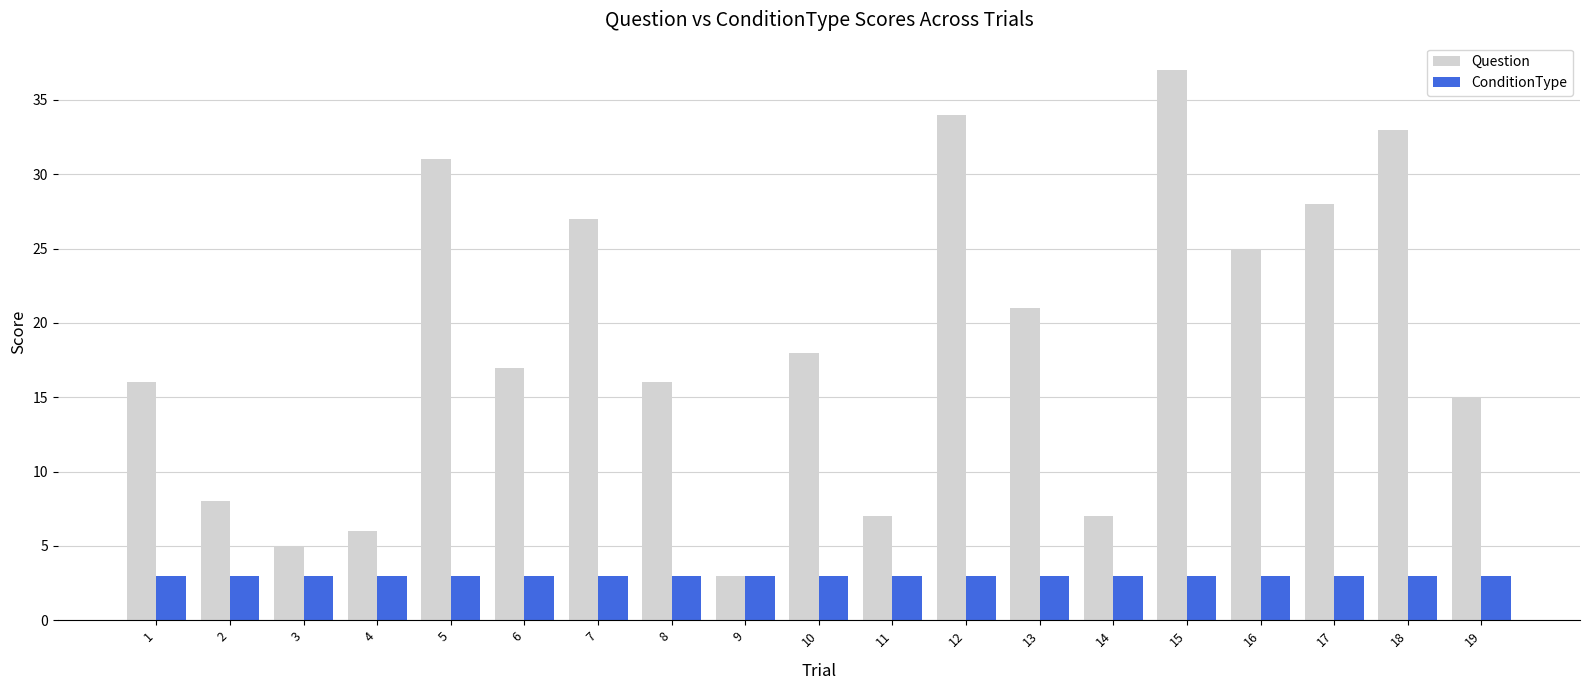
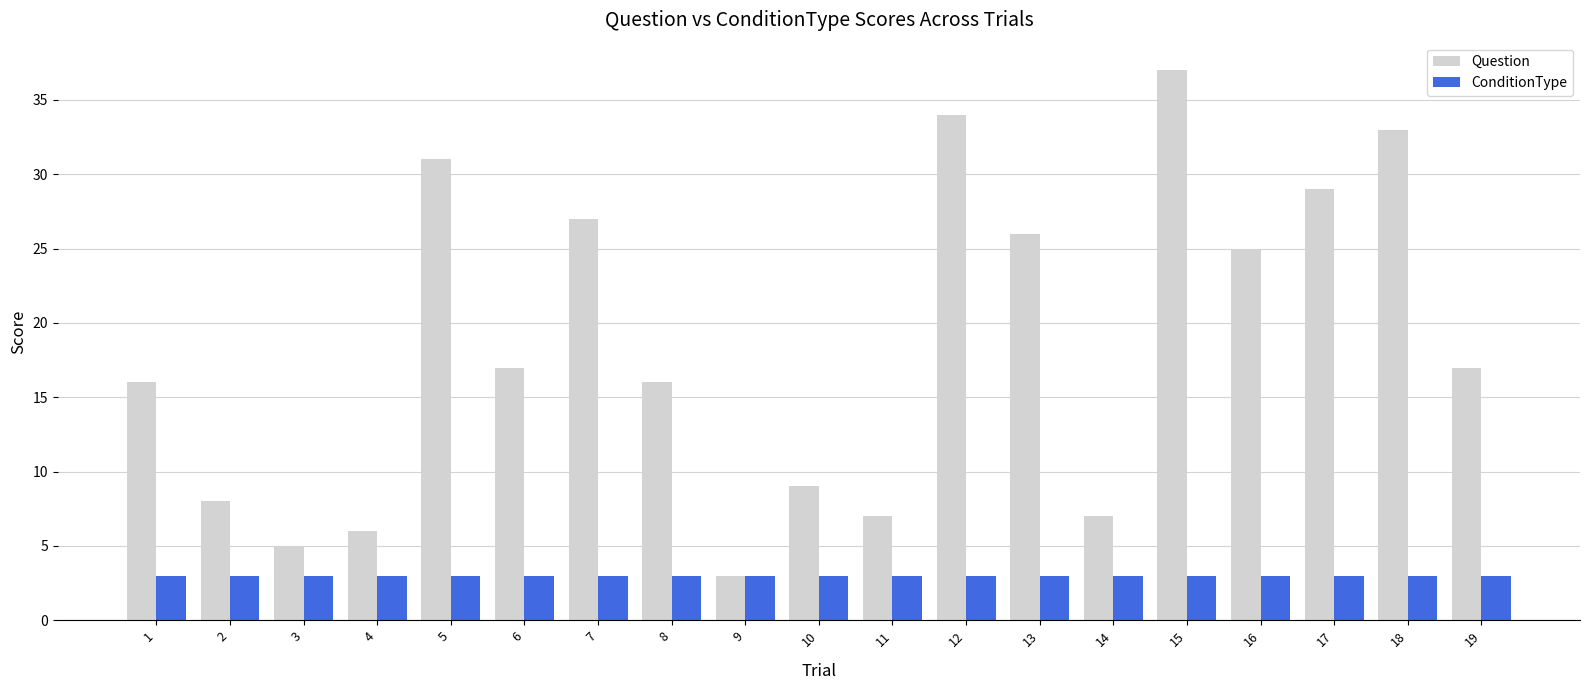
  {
    "Question": {
      "1": 16,
      "2": 8,
      "3": 5,
      "4": 6,
      "5": 31,
      "6": 17,
      "7": 27,
      "8": 16,
      "9": 3,
-     "10": 18,
+     "10": 9,
      "11": 7,
      "12": 34,
-     "13": 21,
+     "13": 26,
      "14": 7,
      "15": 37,
      "16": 25,
-     "17": 28,
+     "17": 29,
      "18": 33,
-     "19": 15
+     "19": 17
    },
    "ConditionType": {
      "1": 3,
      "2": 3,
      "3": 3,
      "4": 3,
      "5": 3,
      "6": 3,
      "7": 3,
      "8": 3,
      "9": 3,
      "10": 3,
      "11": 3,
      "12": 3,
      "13": 3,
      "14": 3,
      "15": 3,
      "16": 3,
      "17": 3,
      "18": 3,
      "19": 3
    }
  }
